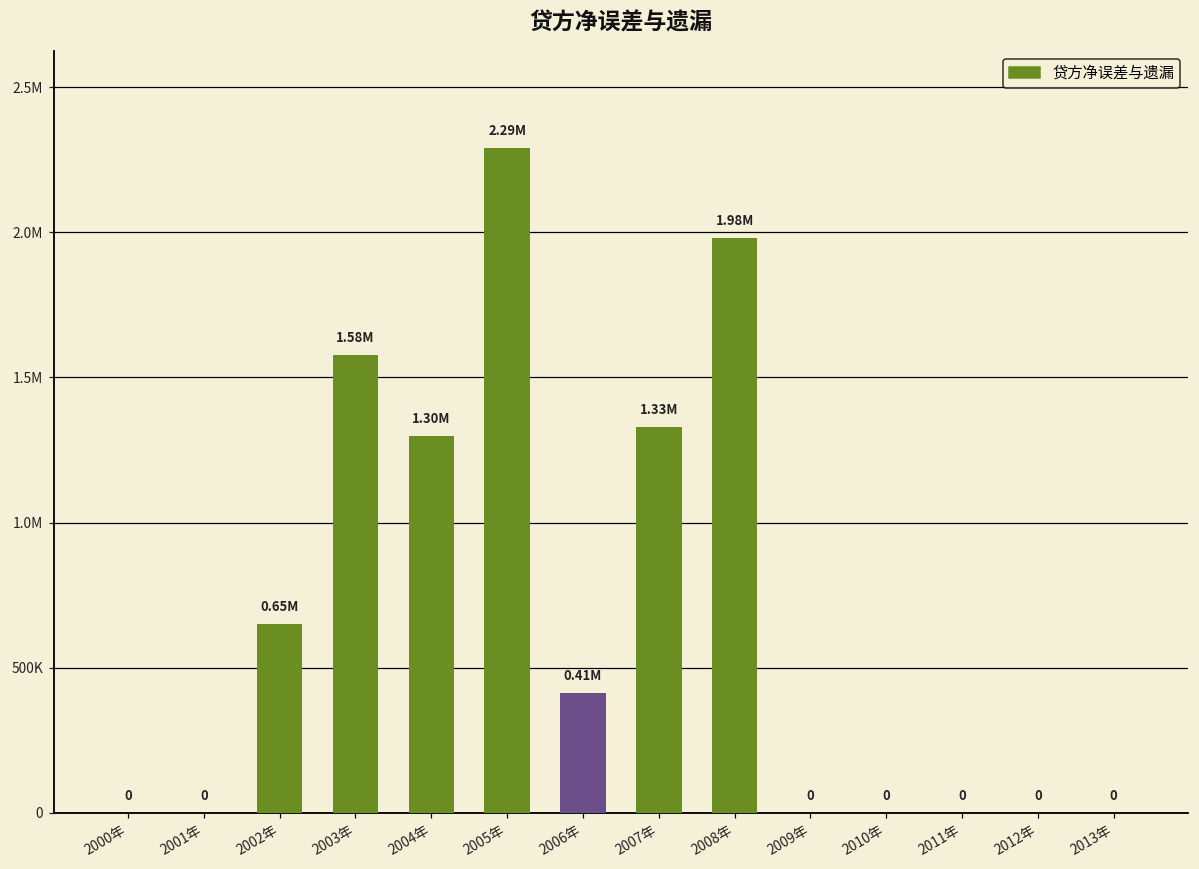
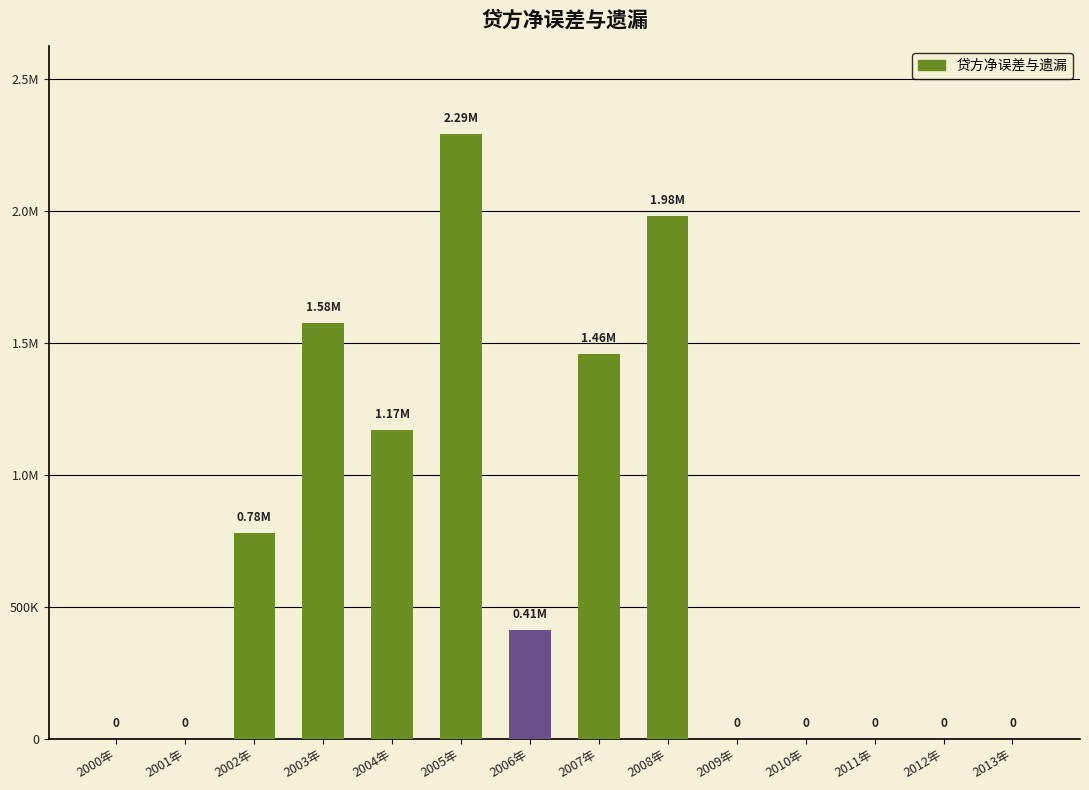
  {
    "2000年": "0",
    "2001年": "0",
-   "2002年": "0.65M",
+   "2002年": "0.78M",
    "2003年": "1.58M",
-   "2004年": "1.30M",
+   "2004年": "1.17M",
    "2005年": "2.29M",
    "2006年": "0.41M",
-   "2007年": "1.33M",
+   "2007年": "1.46M",
    "2008年": "1.98M",
    "2009年": "0",
    "2010年": "0",
    "2011年": "0",
    "2012年": "0",
    "2013年": "0"
  }
